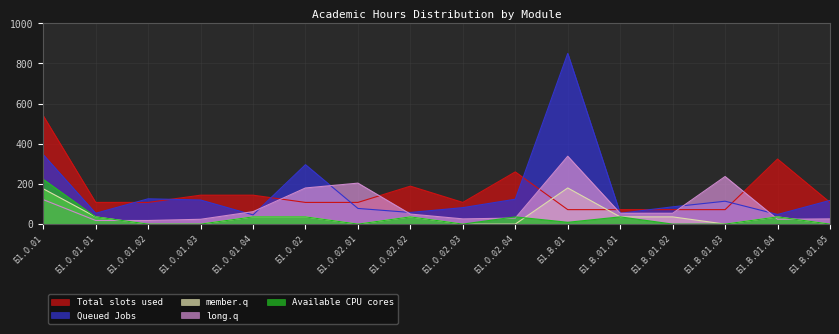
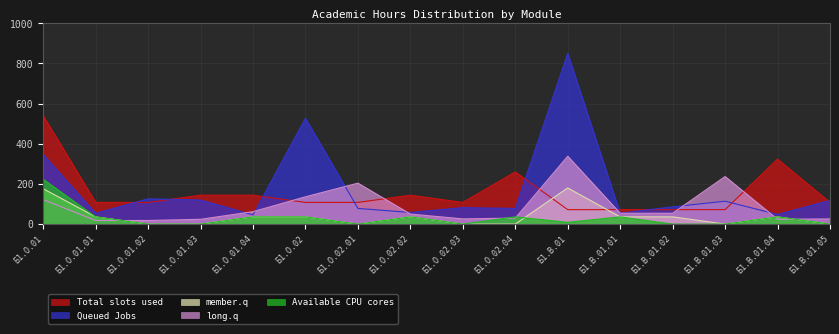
  {
    "Total slots used": {
      "Б1.О.01": 540,
      "Б1.О.01.01": 110,
      "Б1.О.01.02": 110,
      "Б1.О.01.03": 140,
      "Б1.О.01.04": 140,
      "Б1.О.02": 110,
      "Б1.О.02.01": 110,
-     "Б1.О.02.02": 190,
+     "Б1.О.02.02": 140,
      "Б1.О.02.03": 110,
      "Б1.О.02.04": 260,
      "Б1.В.01": 70,
      "Б1.В.01.01": 70,
      "Б1.В.01.02": 70,
      "Б1.В.01.03": 70,
      "Б1.В.01.04": 320
    },
    "Queued Jobs": {
      "Б1.О.01": 350,
      "Б1.О.01.01": 50,
      "Б1.О.01.02": 130,
      "Б1.О.01.03": 120,
-     "Б1.О.02": 300,
+     "Б1.О.02": 530,
      "Б1.О.02.01": 80,
      "Б1.О.02.03": 80,
-     "Б1.О.02.04": 120,
+     "Б1.О.02.04": 80,
      "Б1.В.01": 850,
      "Б1.В.01.02": 90,
      "Б1.В.01.03": 110
    },
    "member.q": {
      "Б1.О.01": 180,
      "Б1.О.02.04": 0,
      "Б1.В.01": 180,
      "Б1.В.01.02": 40
    },
    "long.q": {
      "Б1.О.01": 120,
      "Б1.О.01.01": 20,
      "Б1.О.01.02": 20,
      "Б1.О.01.03": 20,
      "Б1.О.01.04": 60,
-     "Б1.О.02": 180,
+     "Б1.О.02": 140,
      "Б1.О.02.01": 200,
      "Б1.О.02.03": 30,
      "Б1.В.01": 340,
      "Б1.В.01.02": 50,
      "Б1.В.01.03": 240,
      "Б1.В.01.05": 30
    },
    "Available CPU cores": {
      "Б1.О.01": 220,
      "Б1.В.01": 10,
      "Б1.В.01.02": 0
    }
  }
